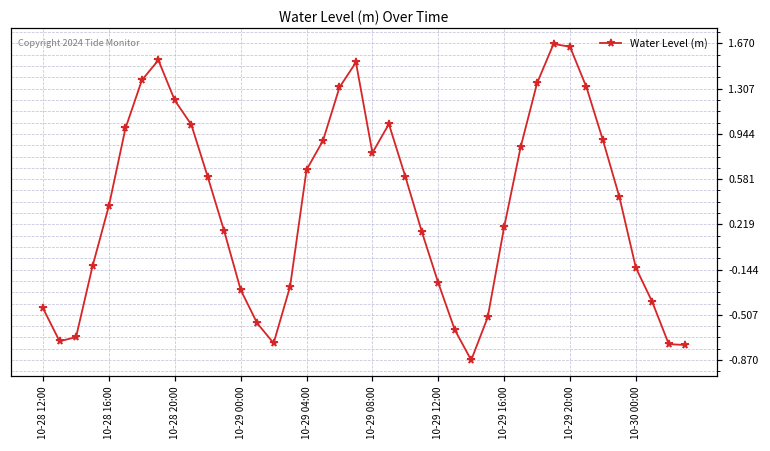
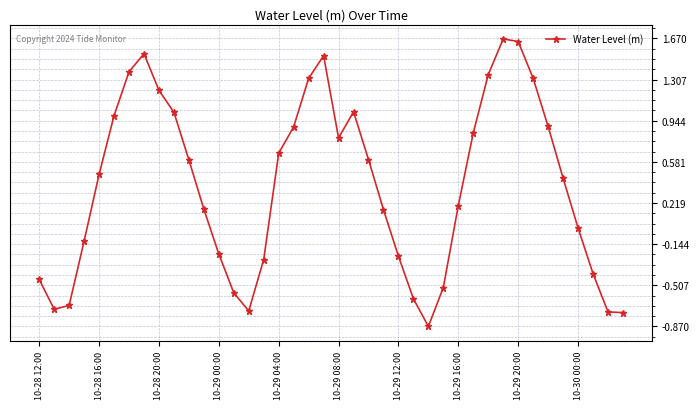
  {
    "10-28 12:00": -0.46,
-   "10-28 16:00": 0.37,
+   "10-28 16:00": 0.47,
    "10-28 20:00": 1.21,
-   "10-29 00:00": -0.31,
+   "10-29 00:00": -0.23,
    "10-29 04:00": 0.66,
    "10-29 08:00": 0.79,
    "10-29 12:00": -0.25,
    "10-29 16:00": 0.20,
    "10-29 20:00": 1.64,
-   "10-30 00:00": -0.13
+   "10-30 00:00": 0.00
  }
